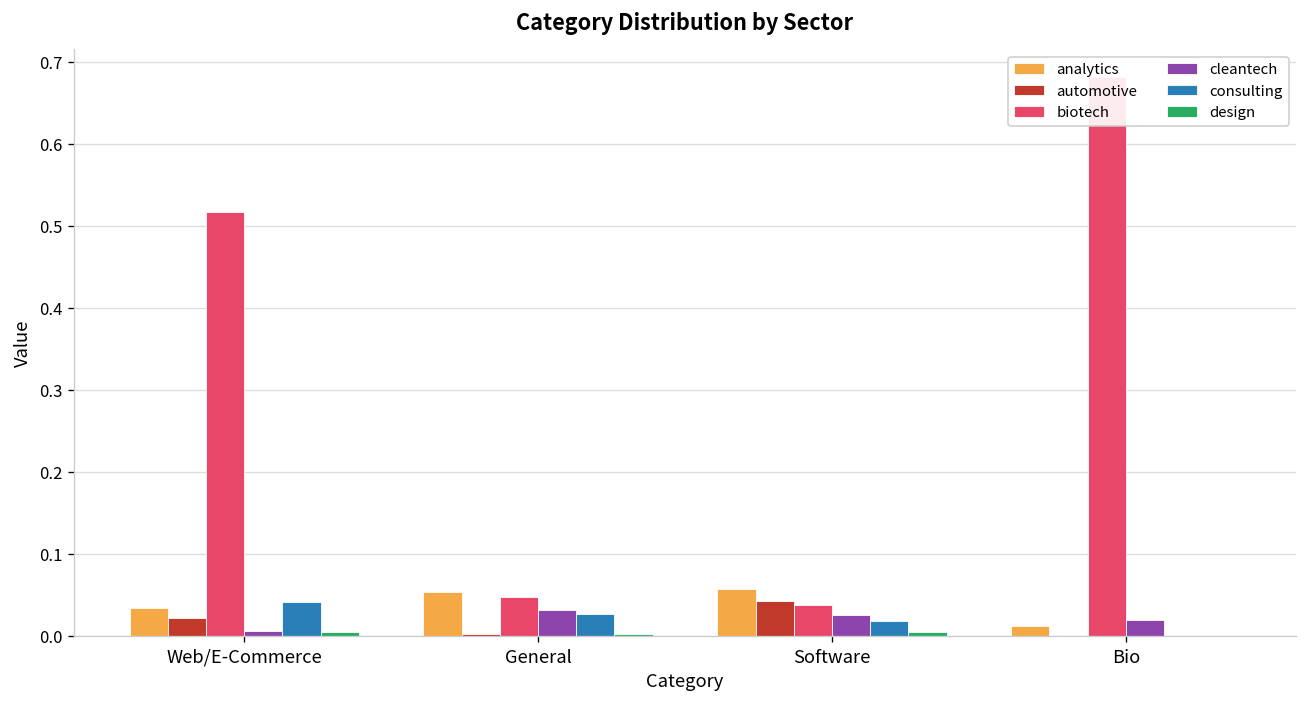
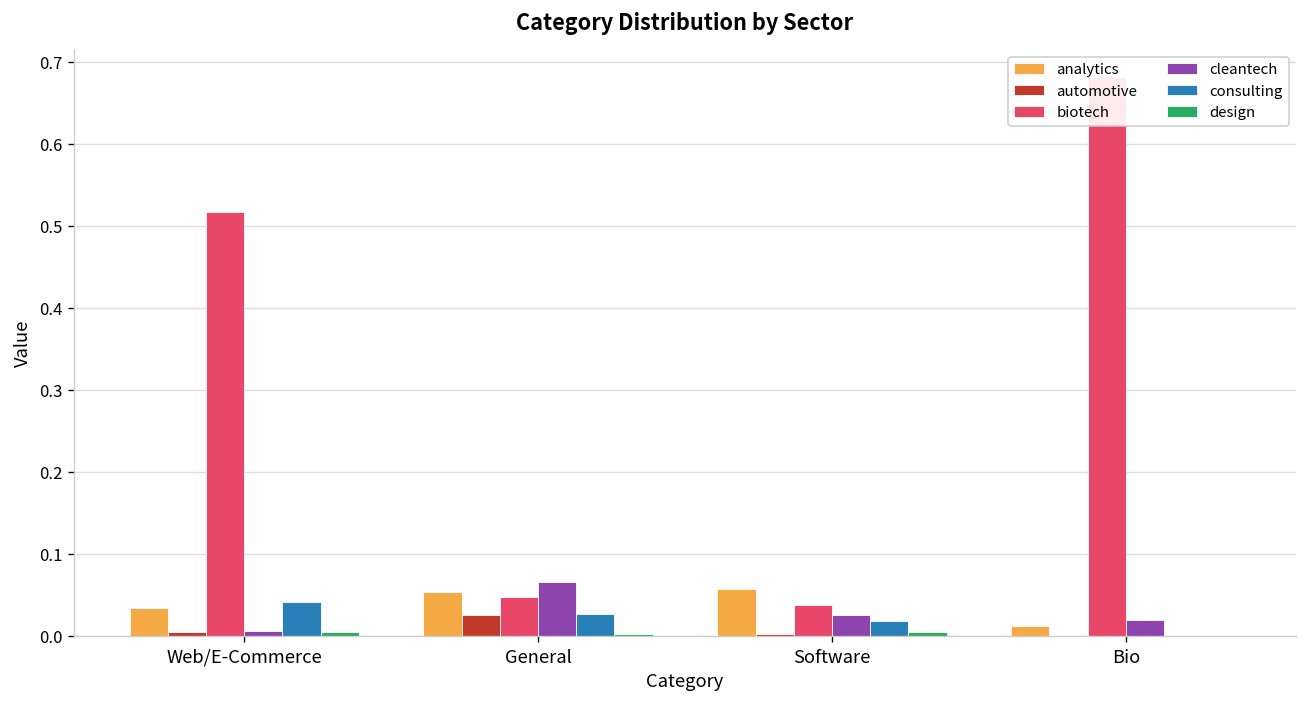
  {
    "analytics": {
      "Web/E-Commerce": 0.03,
      "General": 0.05,
      "Software": 0.06,
      "Bio": 0.01
    },
    "automotive": {
-     "Web/E-Commerce": 0.02,
-     "General": 0.00,
-     "Software": 0.04,
+     "Web/E-Commerce": 0.00,
+     "General": 0.03,
+     "Software": 0.00,
      "Bio": 0.00
    },
    "biotech": {
      "Web/E-Commerce": 0.52,
      "General": 0.05,
      "Software": 0.04
    },
    "cleantech": {
      "Web/E-Commerce": 0.01,
-     "General": 0.03,
+     "General": 0.07,
      "Software": 0.03,
      "Bio": 0.02
    },
    "consulting": {
      "Web/E-Commerce": 0.04,
      "General": 0.03,
      "Software": 0.02
    },
    "design": {
      "Web/E-Commerce": 0.00,
      "Software": 0.00,
      "Bio": 0.00
    }
  }
